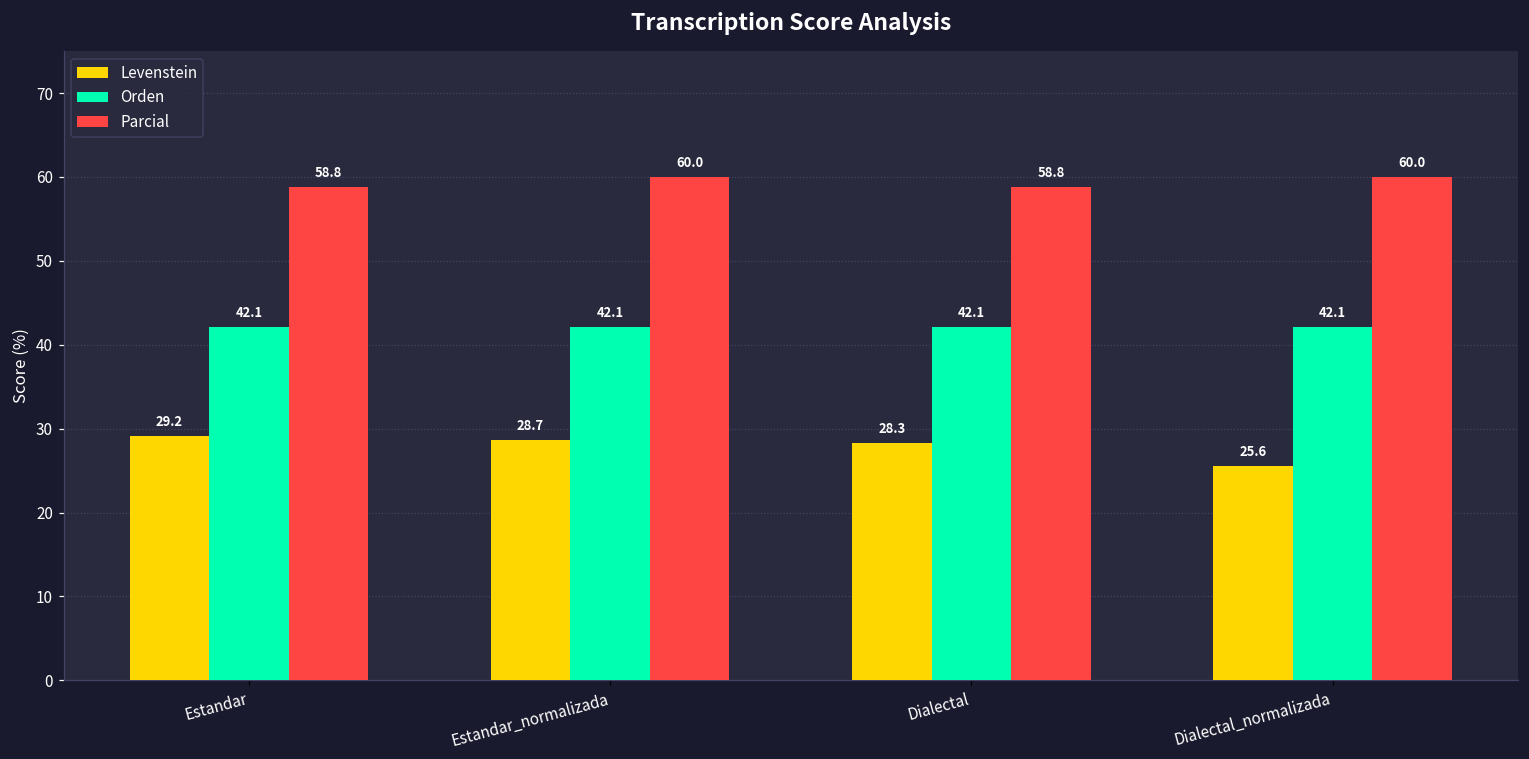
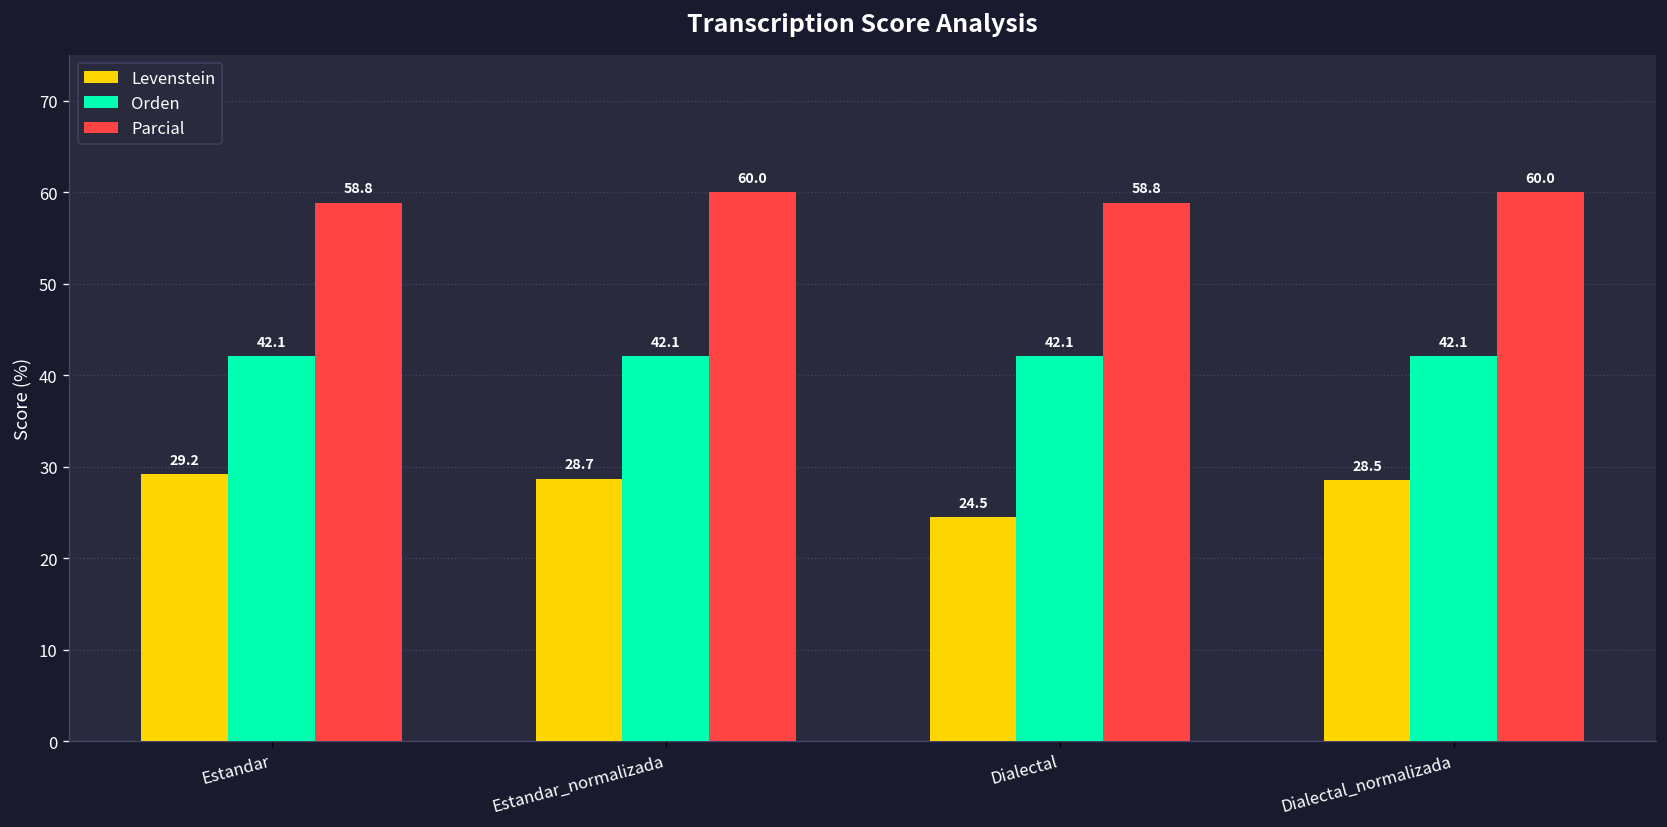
  {
    "Levenstein": {
      "Estandar": 29.2,
      "Estandar_normalizada": 28.7,
-     "Dialectal": 28.3,
-     "Dialectal_normalizada": 25.6
+     "Dialectal": 24.5,
+     "Dialectal_normalizada": 28.5
    },
    "Orden": {
      "Estandar": 42.1,
      "Estandar_normalizada": 42.1,
      "Dialectal": 42.1,
      "Dialectal_normalizada": 42.1
    },
    "Parcial": {
      "Estandar": 58.8,
      "Estandar_normalizada": 60.0,
      "Dialectal": 58.8,
      "Dialectal_normalizada": 60.0
    }
  }
